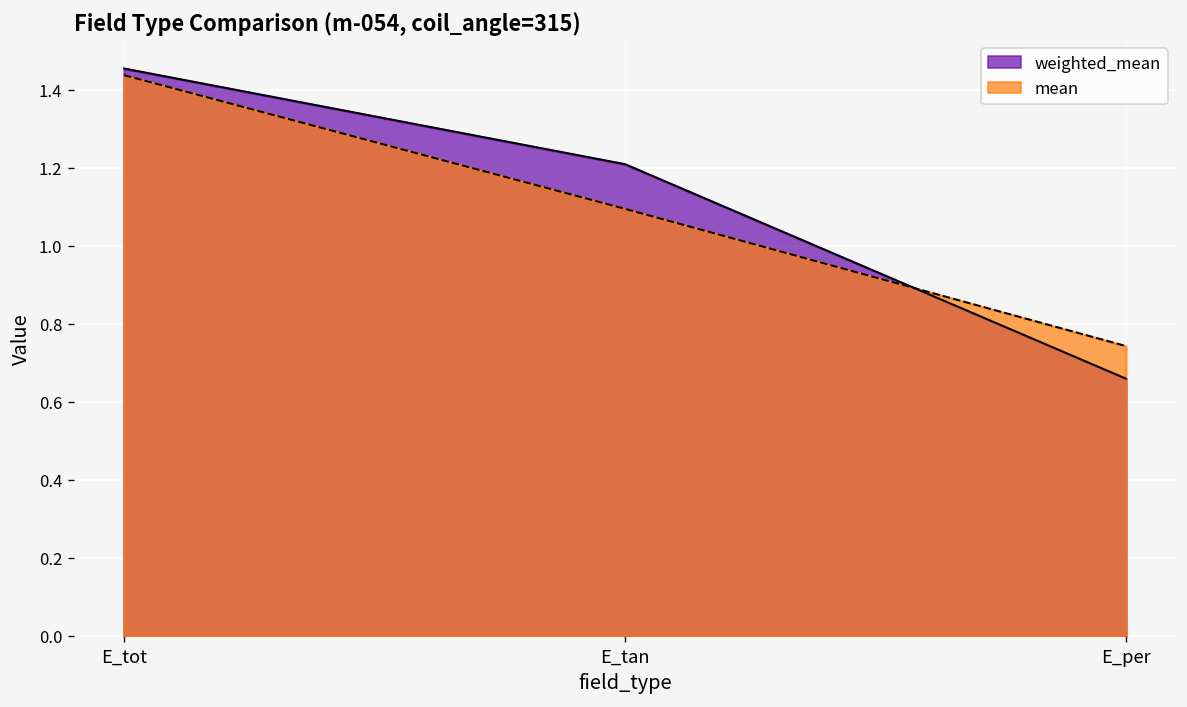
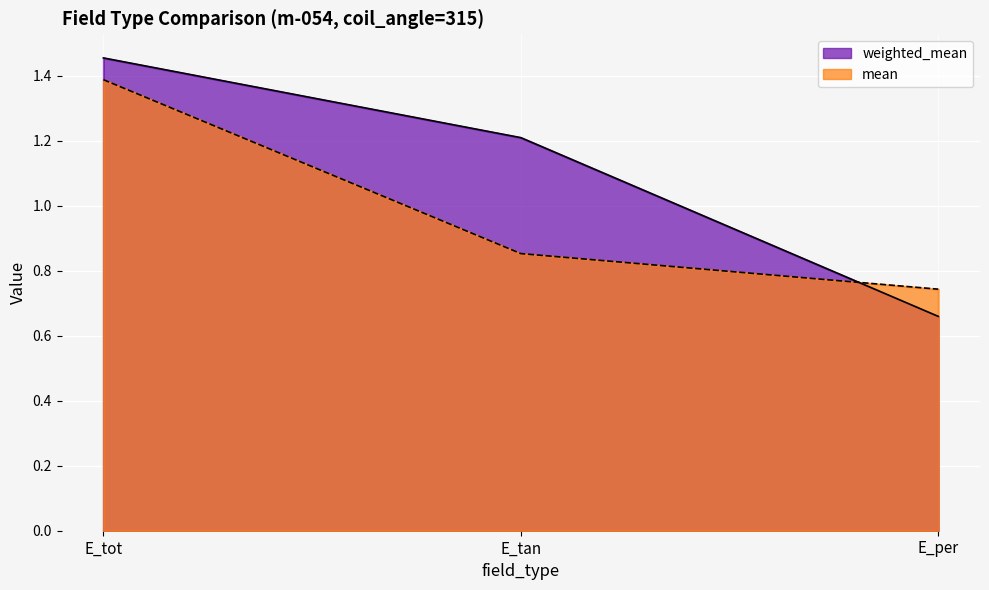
  {
    "weighted_mean": {
      "E_tot": 1.45,
      "E_tan": 1.21,
      "E_per": 0.66
    },
    "mean": {
-     "E_tot": 1.44,
-     "E_tan": 1.09,
+     "E_tot": 1.39,
+     "E_tan": 0.85,
      "E_per": 0.74
    }
  }
